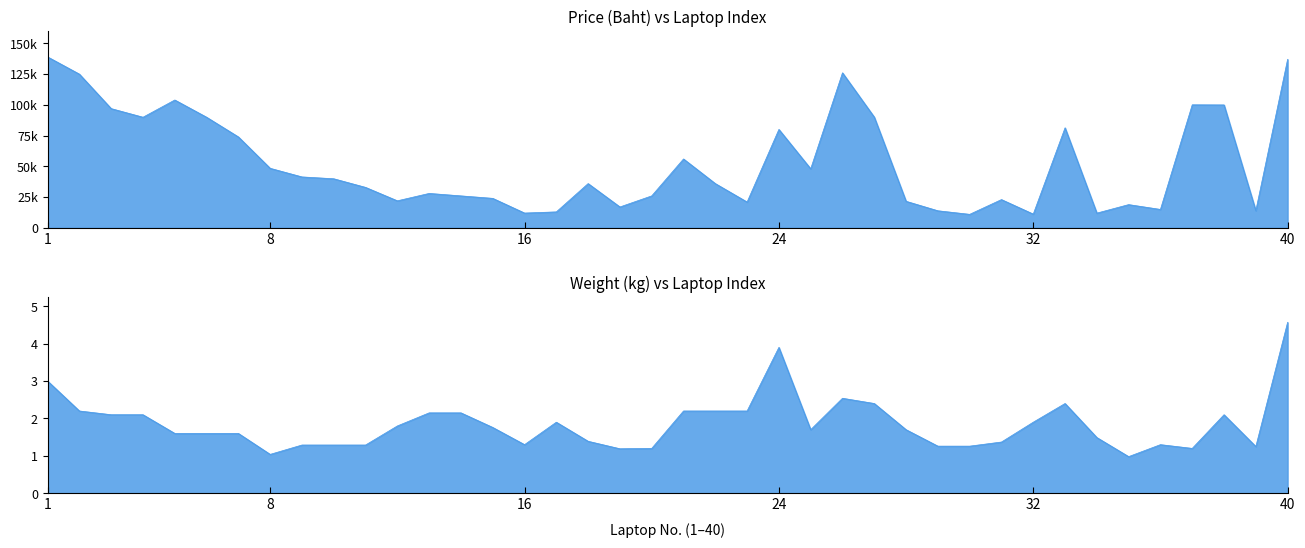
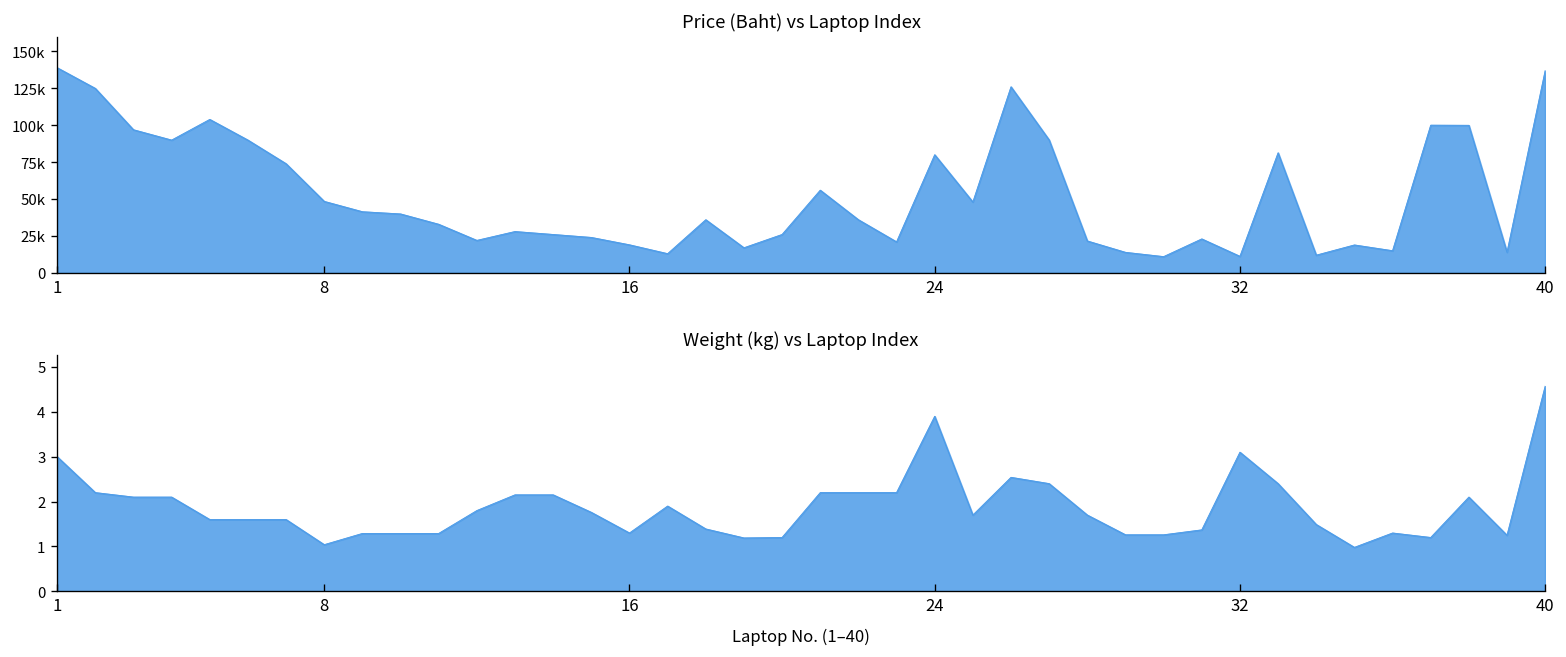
  {
    "Price (Baht) vs Laptop Index": {
      "1": 139000,
      "8": 48000,
-     "16": 12000,
+     "16": 19000,
      "24": 80000,
      "32": 11000,
      "40": 137000
    },
    "Weight (kg) vs Laptop Index": {
      "1": 3.0,
      "8": 1.0,
      "16": 1.3,
      "24": 3.9,
-     "32": 1.9,
+     "32": 3.1,
      "40": 4.6
    }
  }
